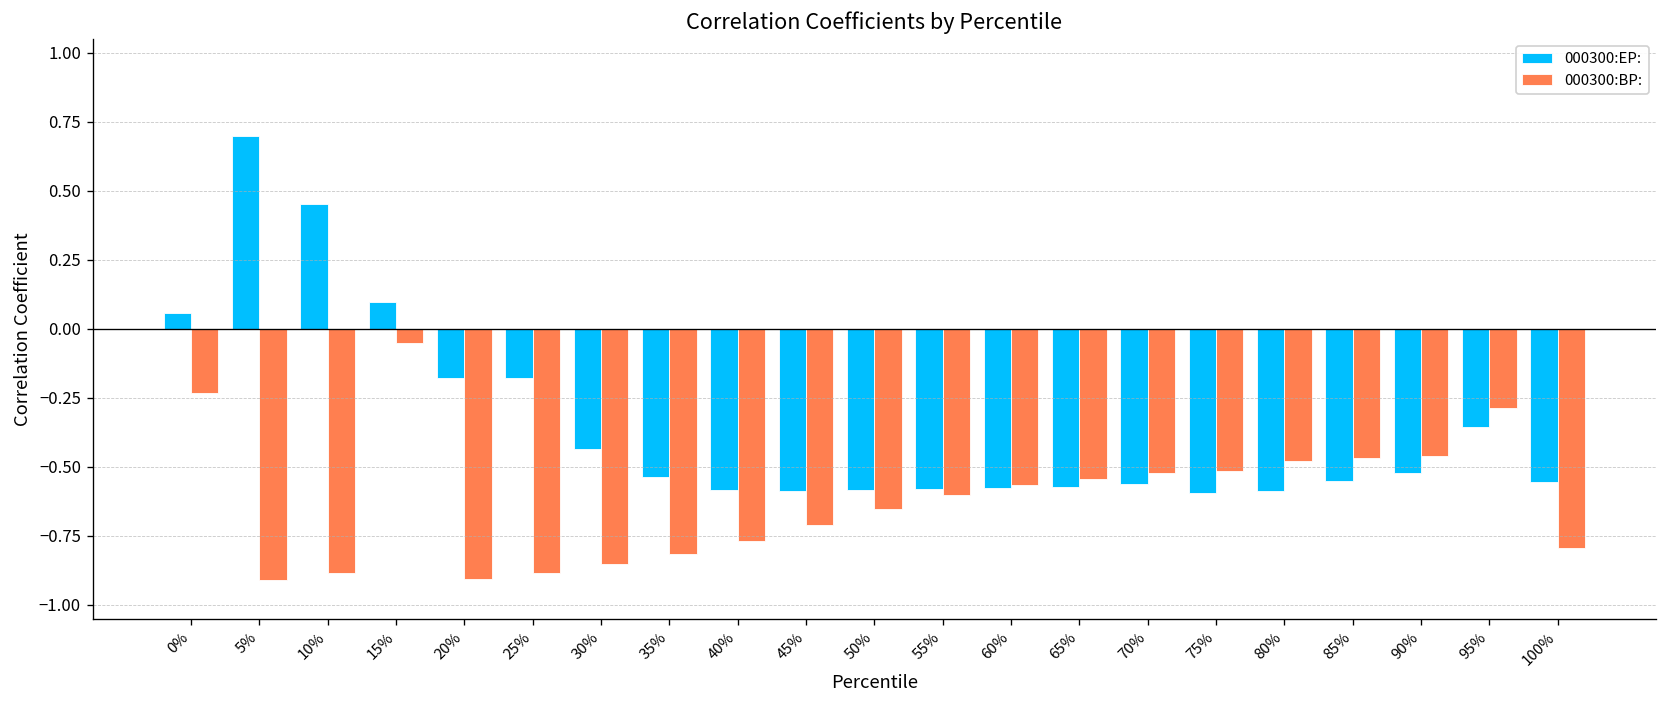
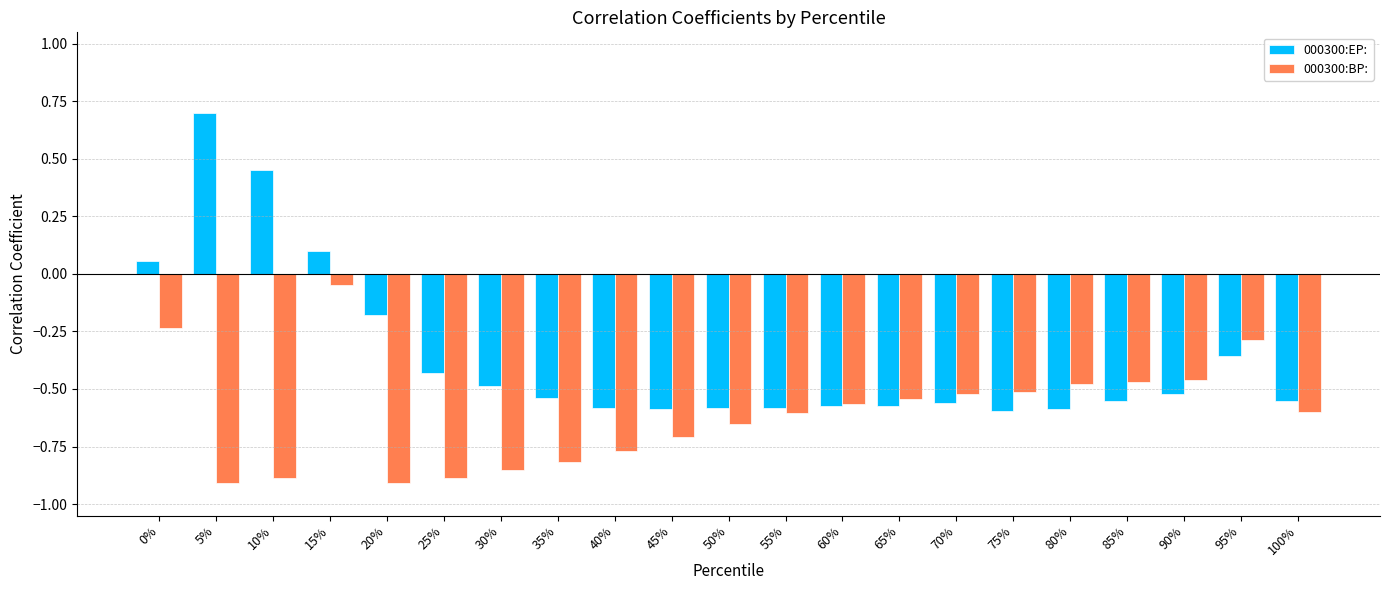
  {
    "000300:EP:": {
      "0%": 0.06,
      "5%": 0.70,
      "10%": 0.45,
      "15%": 0.10,
      "20%": -0.18,
-     "25%": -0.18,
-     "30%": -0.44,
+     "25%": -0.43,
+     "30%": -0.49,
      "35%": -0.54,
      "40%": -0.58,
      "45%": -0.59,
      "50%": -0.58,
      "55%": -0.58,
      "60%": -0.58,
      "65%": -0.57,
      "70%": -0.56,
      "75%": -0.60,
      "80%": -0.59,
      "85%": -0.55,
      "90%": -0.52,
      "95%": -0.36,
      "100%": -0.55
    },
    "000300:BP:": {
      "0%": -0.23,
      "5%": -0.91,
      "10%": -0.89,
      "15%": -0.05,
      "20%": -0.91,
      "25%": -0.89,
      "30%": -0.85,
      "35%": -0.82,
      "40%": -0.77,
      "45%": -0.71,
      "50%": -0.65,
      "55%": -0.60,
      "60%": -0.57,
      "65%": -0.54,
      "70%": -0.52,
      "75%": -0.52,
      "80%": -0.48,
      "85%": -0.47,
      "90%": -0.46,
      "95%": -0.29,
-     "100%": -0.79
+     "100%": -0.60
    }
  }
